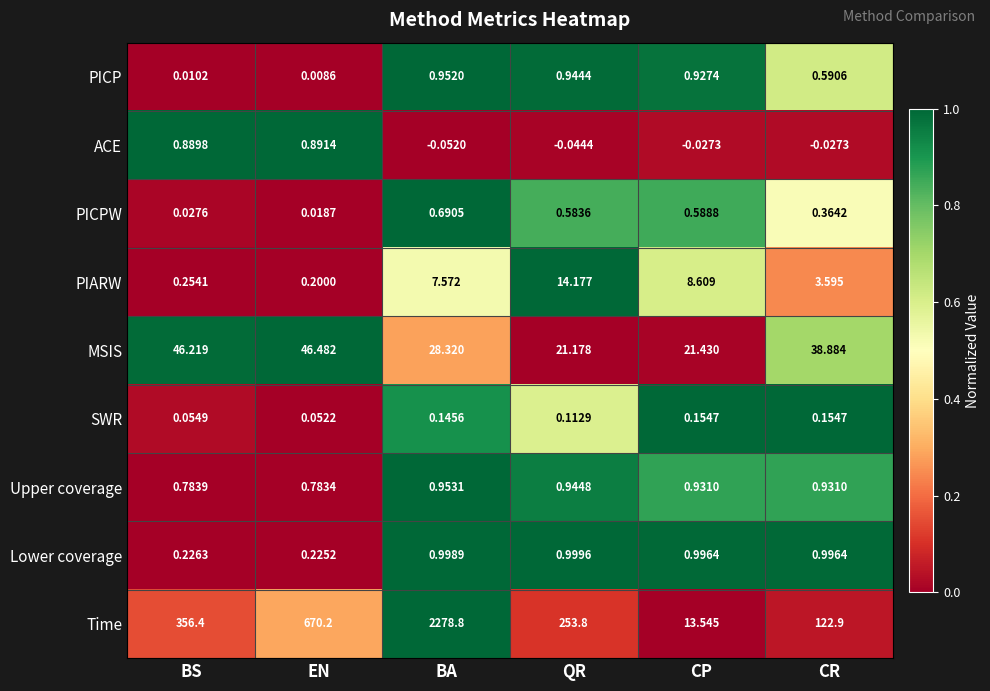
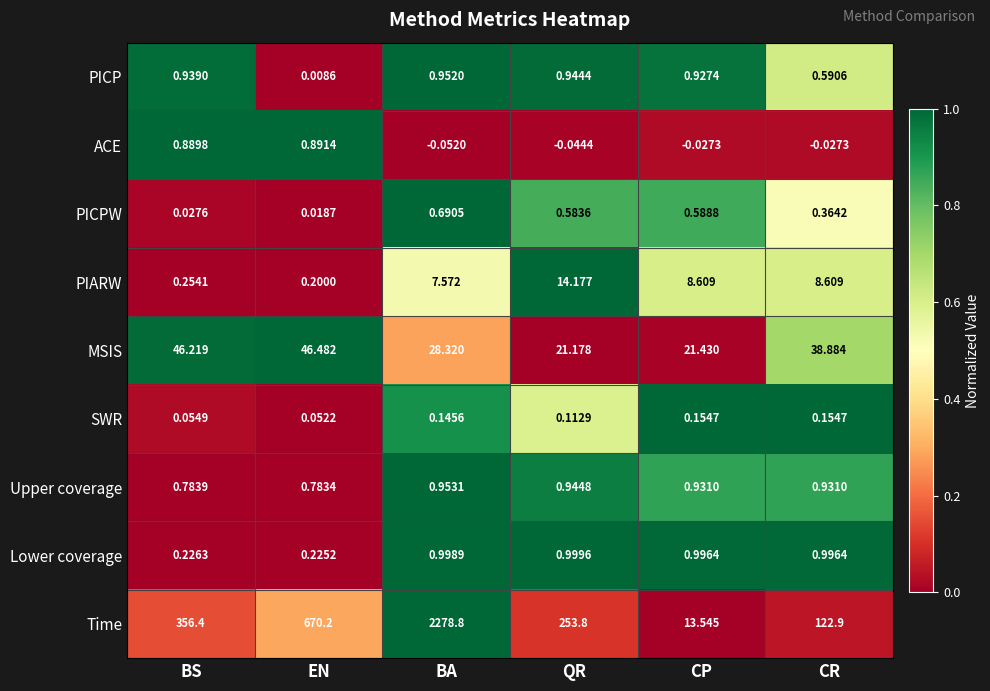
  {
    "PICP": {
-     "BS": 0.0102,
+     "BS": 0.9390,
      "EN": 0.0086,
      "BA": 0.9520,
      "QR": 0.9444,
      "CP": 0.9274,
      "CR": 0.5906
    },
    "ACE": {
      "BS": 0.8898,
      "EN": 0.8914,
      "BA": -0.0520,
      "QR": -0.0444,
      "CP": -0.0273,
      "CR": -0.0273
    },
    "PICPW": {
      "BS": 0.0276,
      "EN": 0.0187,
      "BA": 0.6905,
      "QR": 0.5836,
      "CP": 0.5888,
      "CR": 0.3642
    },
    "PIARW": {
      "BS": 0.2541,
      "EN": 0.2000,
      "BA": 7.572,
      "QR": 14.177,
      "CP": 8.609,
-     "CR": 3.595
+     "CR": 8.609
    },
    "MSIS": {
      "BS": 46.219,
      "EN": 46.482,
      "BA": 28.320,
      "QR": 21.178,
      "CP": 21.430,
      "CR": 38.884
    },
    "SWR": {
      "BS": 0.0549,
      "EN": 0.0522,
      "BA": 0.1456,
      "QR": 0.1129,
      "CP": 0.1547,
      "CR": 0.1547
    },
    "Upper coverage": {
      "BS": 0.7839,
      "EN": 0.7834,
      "BA": 0.9531,
      "QR": 0.9448,
      "CP": 0.9310,
      "CR": 0.9310
    },
    "Lower coverage": {
      "BS": 0.2263,
      "EN": 0.2252,
      "BA": 0.9989,
      "QR": 0.9996,
      "CP": 0.9964,
      "CR": 0.9964
    },
    "Time": {
      "BS": 356.4,
      "EN": 670.2,
      "BA": 2278.8,
      "QR": 253.8,
      "CP": 13.545,
      "CR": 122.9
    }
  }
